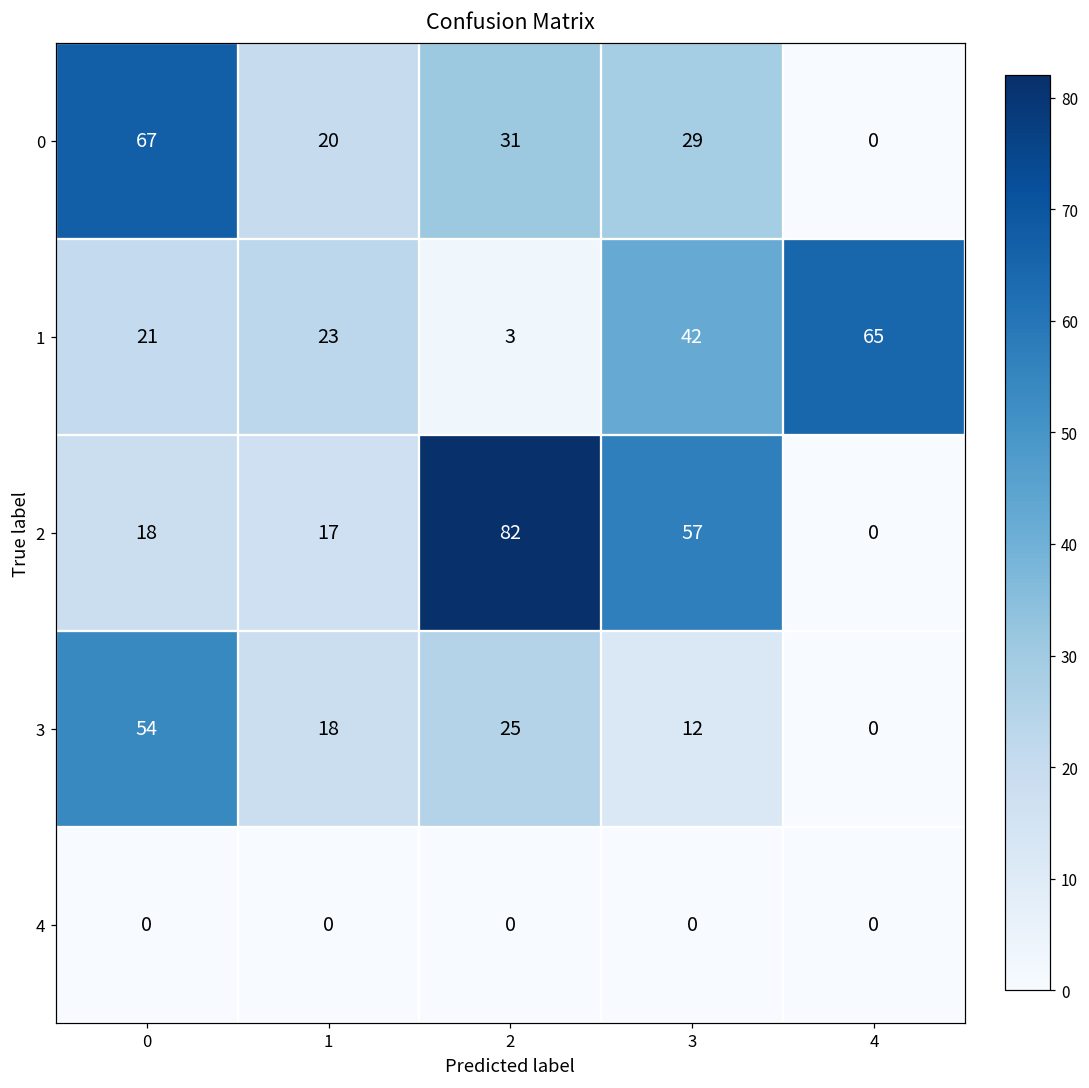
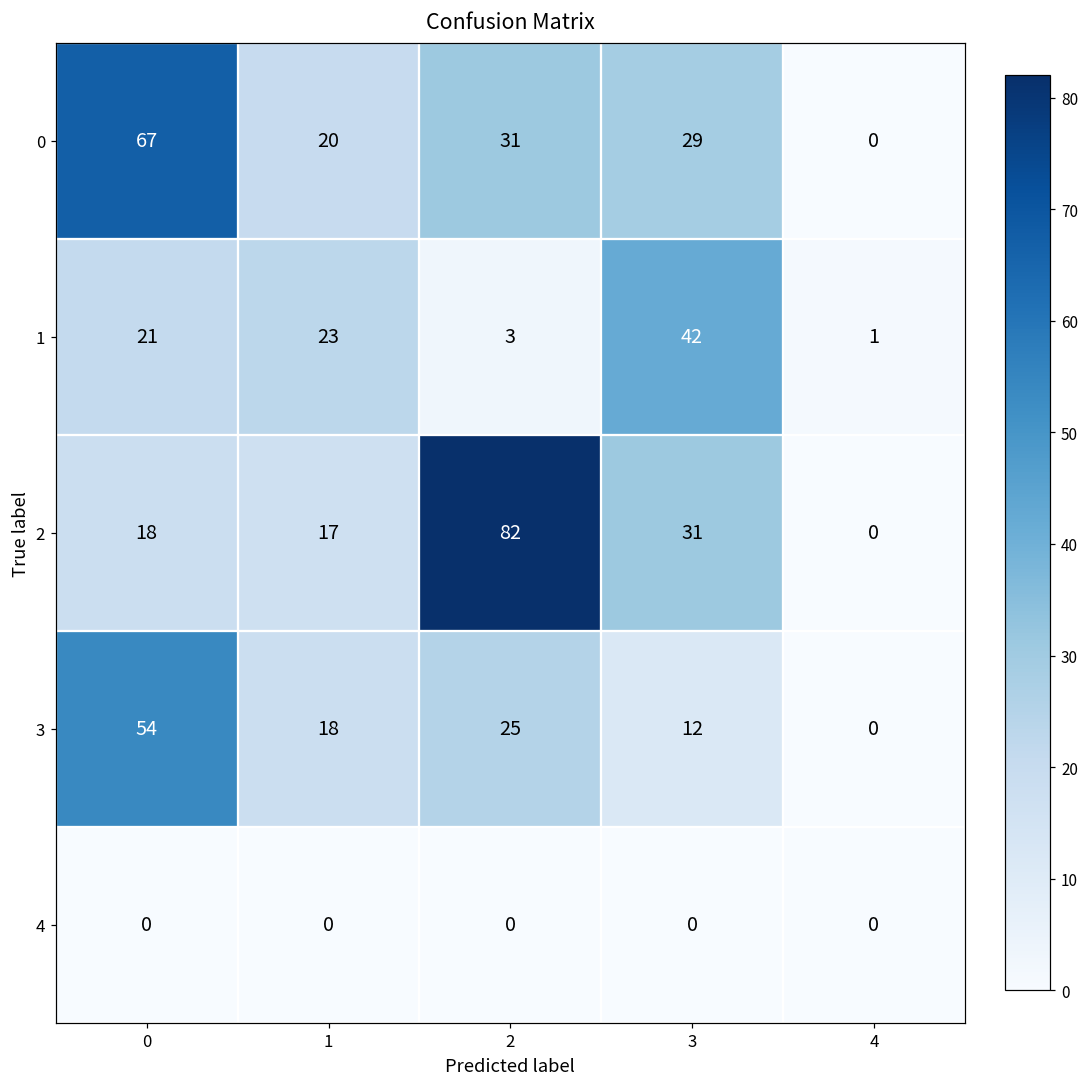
  {
    "0": {
      "0": 67,
      "1": 20,
      "2": 31,
      "3": 29,
      "4": 0
    },
    "1": {
      "0": 21,
      "1": 23,
      "2": 3,
      "3": 42,
-     "4": 65
+     "4": 1
    },
    "2": {
      "0": 18,
      "1": 17,
      "2": 82,
-     "3": 57,
+     "3": 31,
      "4": 0
    },
    "3": {
      "0": 54,
      "1": 18,
      "2": 25,
      "3": 12,
      "4": 0
    },
    "4": {
      "0": 0,
      "1": 0,
      "2": 0,
      "3": 0,
      "4": 0
    }
  }
